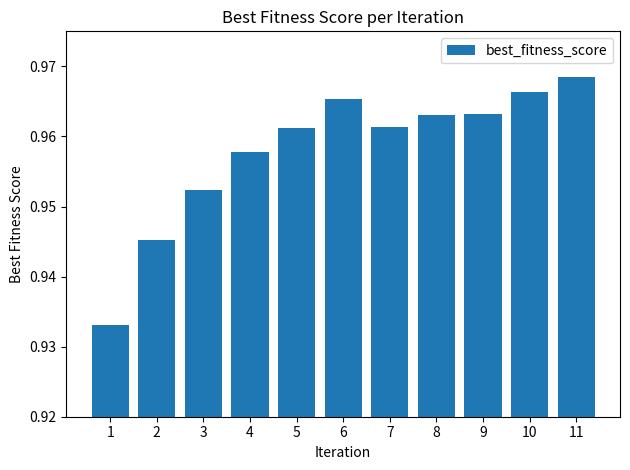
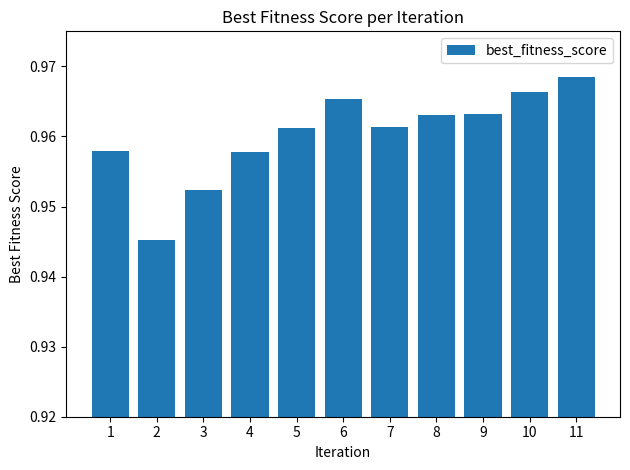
  {
-   "1": 0.933,
+   "1": 0.958,
    "2": 0.945,
    "3": 0.952,
    "4": 0.958,
    "5": 0.961,
    "6": 0.965,
    "7": 0.961,
    "8": 0.963,
    "9": 0.963,
    "10": 0.966,
    "11": 0.968
  }
